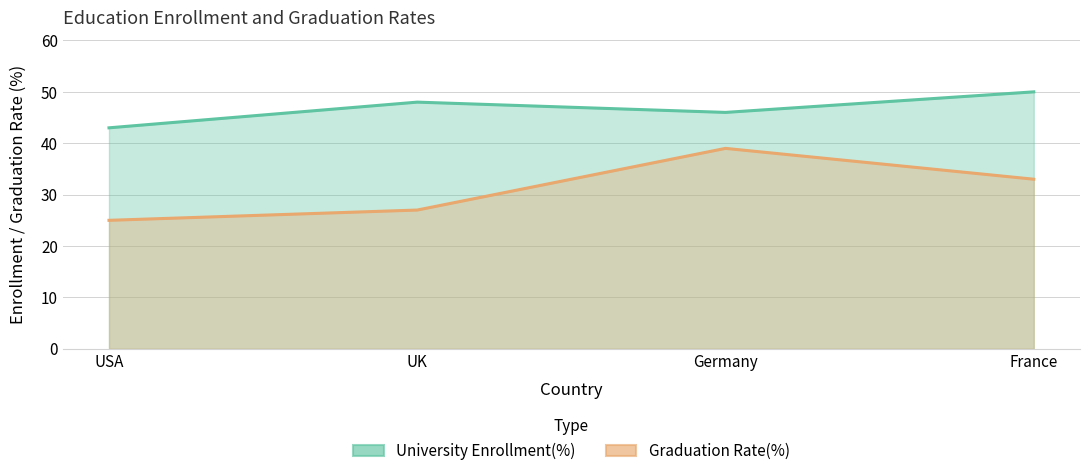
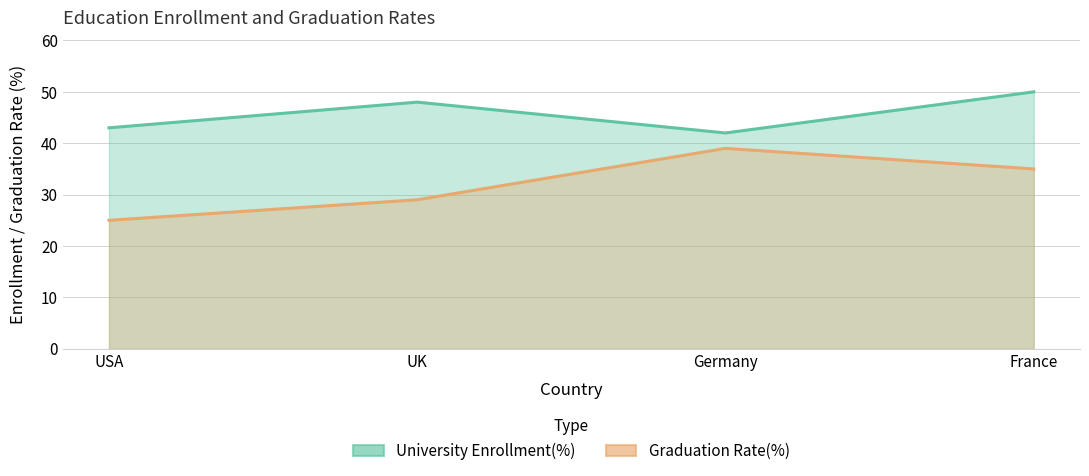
  {
    "University Enrollment(%)": {
      "USA": 43,
      "UK": 48,
-     "Germany": 46,
+     "Germany": 42,
      "France": 50
    },
    "Graduation Rate(%)": {
      "USA": 25,
-     "UK": 27,
+     "UK": 29,
      "Germany": 39,
-     "France": 33
+     "France": 35
    }
  }
